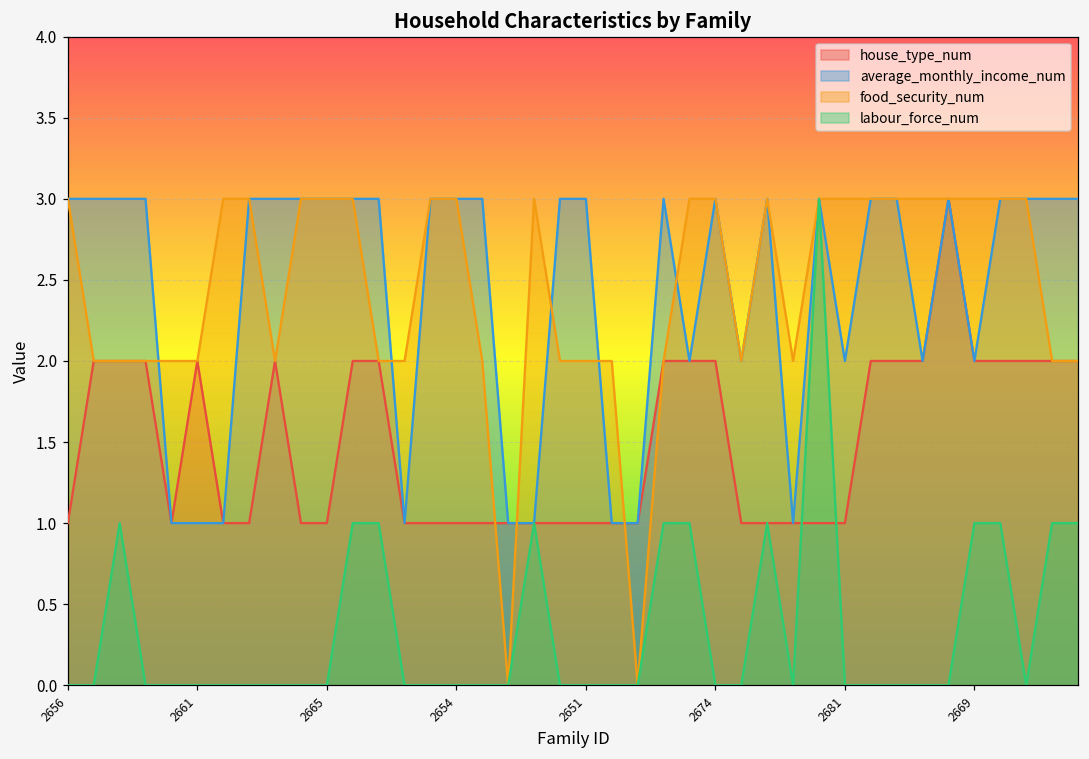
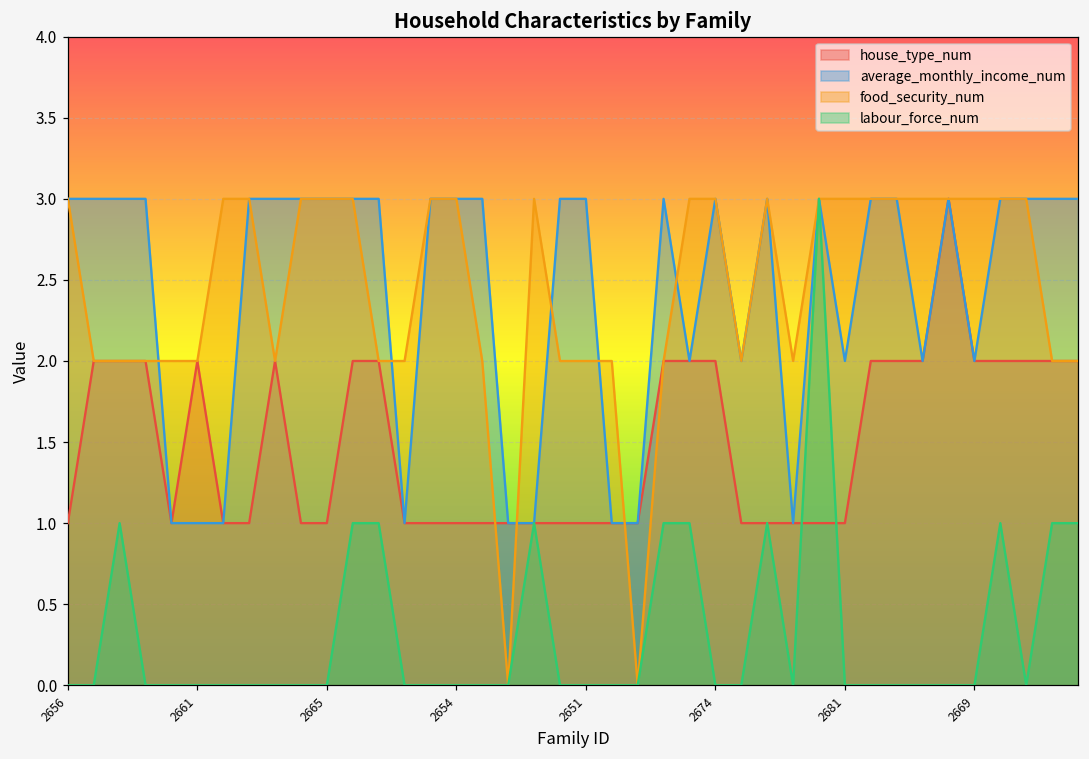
  {
    "average_monthly_income_num": {
      "2661": 1,
      "2651": 3,
      "2681": 2
    },
    "labour_force_num": {
      "2656": 0,
      "2661": 0,
      "2665": 0,
      "2654": 0,
      "2651": 0,
      "2674": 0,
      "2681": 0,
-     "2669": 1
+     "2669": 0
    }
  }
